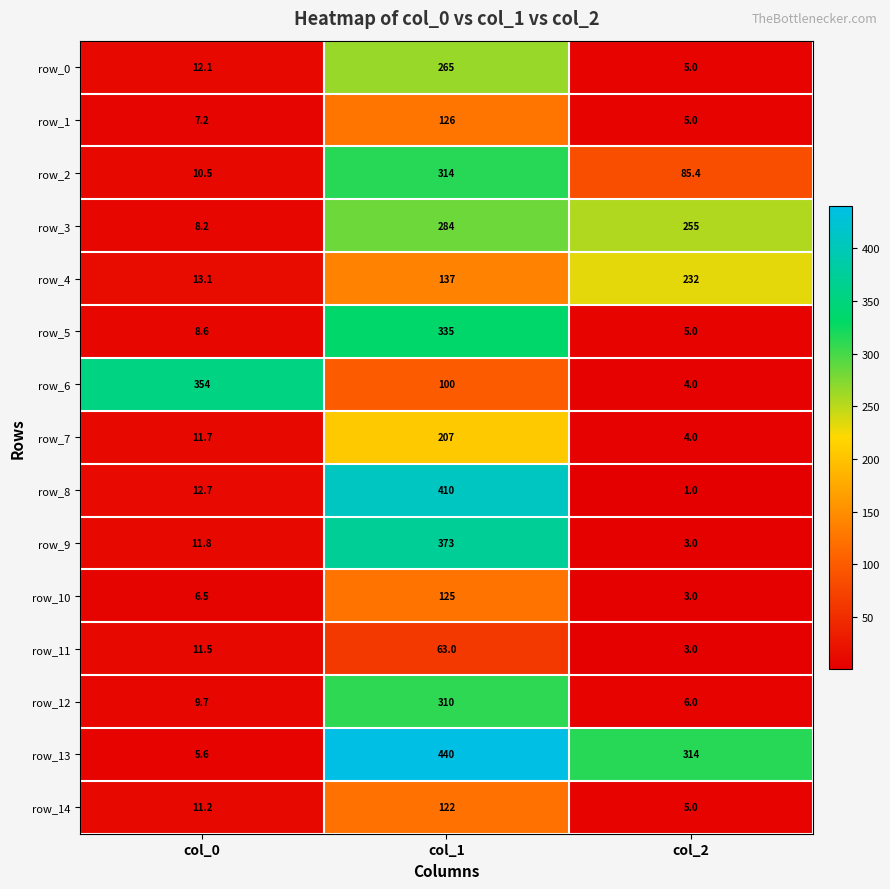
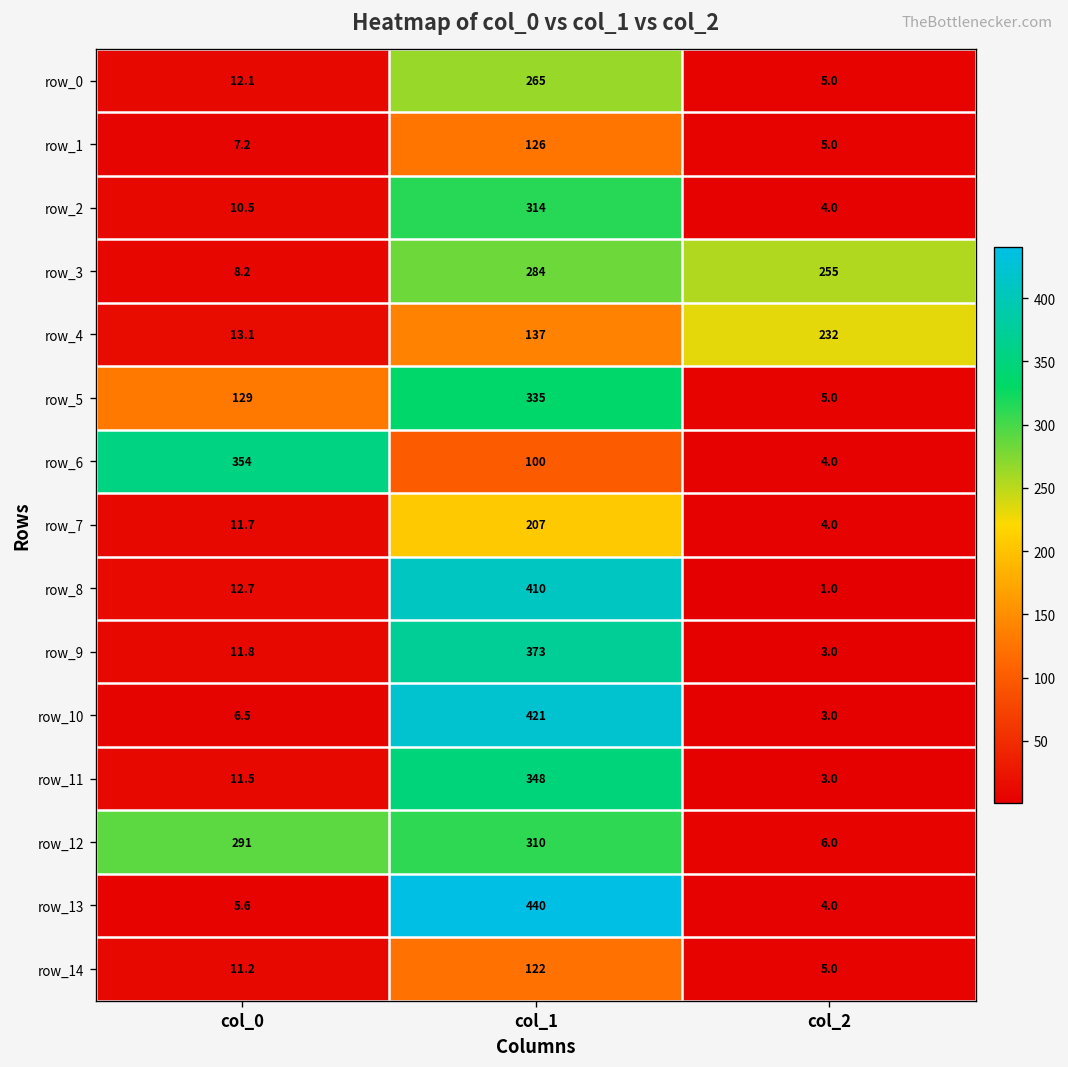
  {
    "row_0": {
      "col_0": 12.1,
      "col_1": 265,
      "col_2": 5.0
    },
    "row_1": {
      "col_0": 7.2,
      "col_1": 126,
      "col_2": 5.0
    },
    "row_2": {
      "col_0": 10.5,
      "col_1": 314,
-     "col_2": 85.4
+     "col_2": 4.0
    },
    "row_3": {
      "col_0": 8.2,
      "col_1": 284,
      "col_2": 255
    },
    "row_4": {
      "col_0": 13.1,
      "col_1": 137,
      "col_2": 232
    },
    "row_5": {
-     "col_0": 8.6,
+     "col_0": 129,
      "col_1": 335,
      "col_2": 5.0
    },
    "row_6": {
      "col_0": 354,
      "col_1": 100,
      "col_2": 4.0
    },
    "row_7": {
      "col_0": 11.7,
      "col_1": 207,
      "col_2": 4.0
    },
    "row_8": {
      "col_0": 12.7,
      "col_1": 410,
      "col_2": 1.0
    },
    "row_9": {
      "col_0": 11.8,
      "col_1": 373,
      "col_2": 3.0
    },
    "row_10": {
      "col_0": 6.5,
-     "col_1": 125,
+     "col_1": 421,
      "col_2": 3.0
    },
    "row_11": {
      "col_0": 11.5,
-     "col_1": 63.0,
+     "col_1": 348,
      "col_2": 3.0
    },
    "row_12": {
-     "col_0": 9.7,
+     "col_0": 291,
      "col_1": 310,
      "col_2": 6.0
    },
    "row_13": {
      "col_0": 5.6,
      "col_1": 440,
-     "col_2": 314
+     "col_2": 4.0
    },
    "row_14": {
      "col_0": 11.2,
      "col_1": 122,
      "col_2": 5.0
    }
  }
